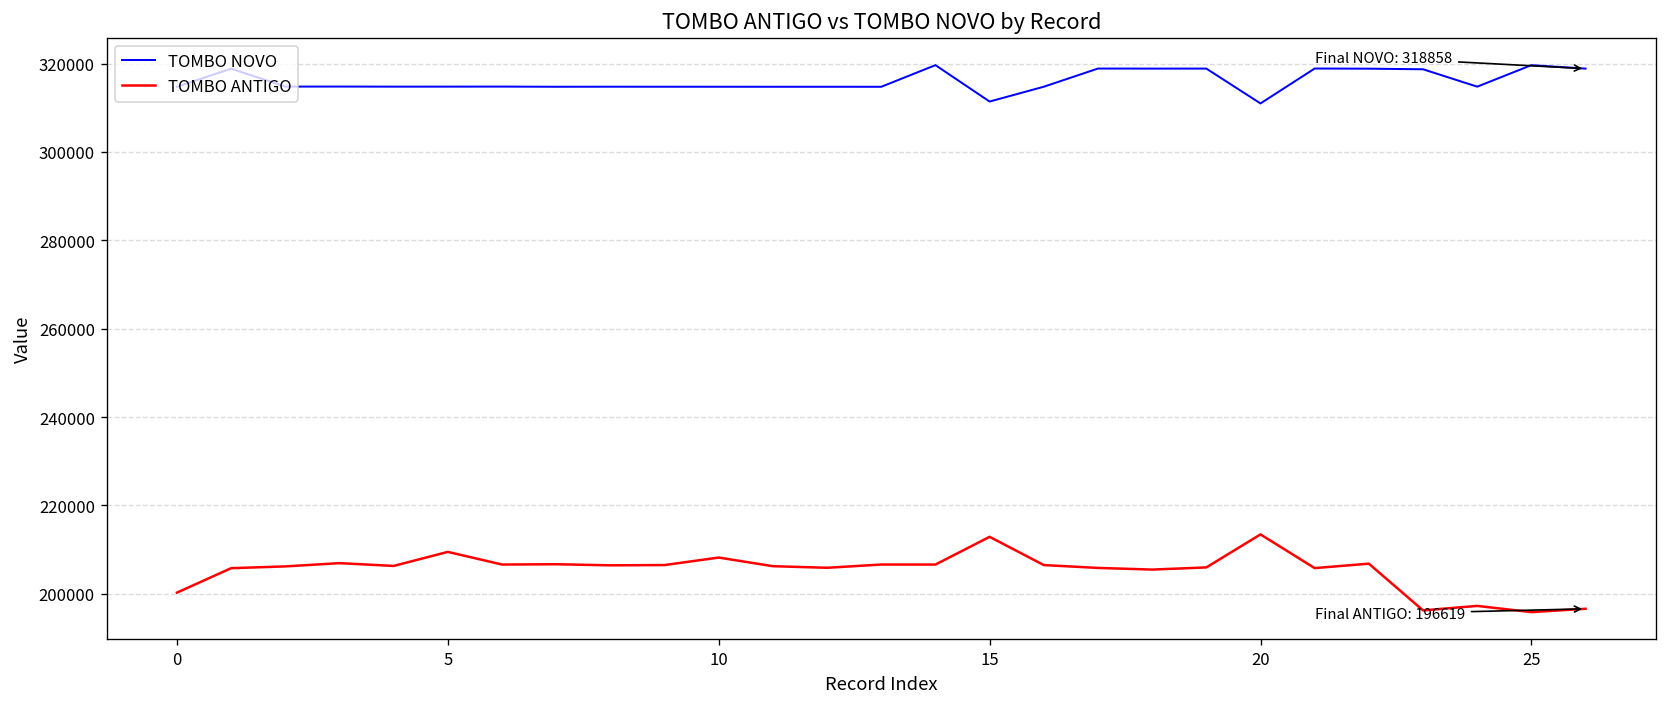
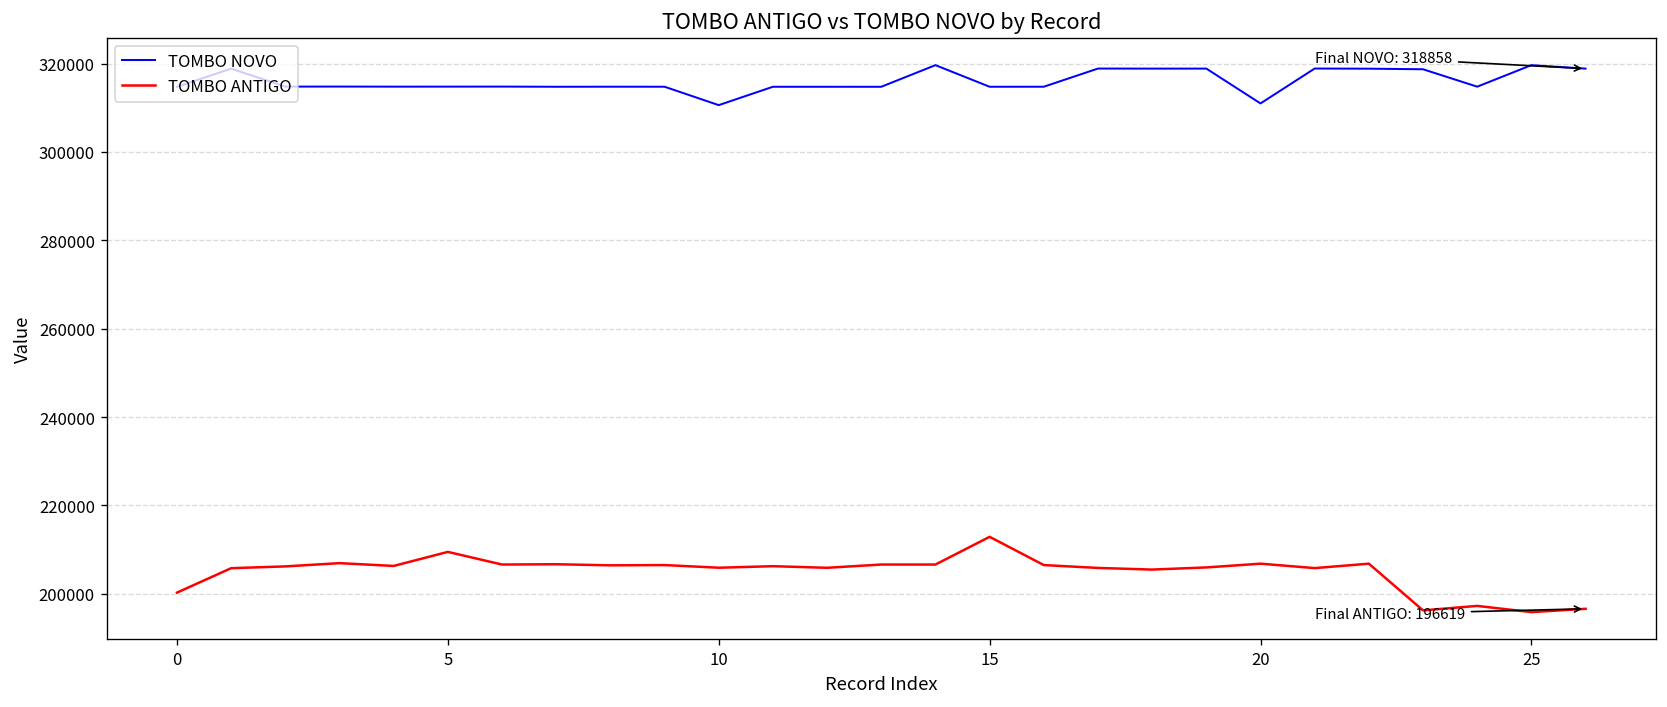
  {
    "TOMBO NOVO": {
      "5": 315000,
-     "10": 315000,
-     "15": 311000,
+     "10": 311000,
+     "15": 315000,
      "20": 311000
    },
    "TOMBO ANTIGO": {
      "0": 200000,
      "5": 209000,
-     "10": 208000,
+     "10": 206000,
      "15": 213000,
-     "20": 213000
+     "20": 207000
    }
  }
